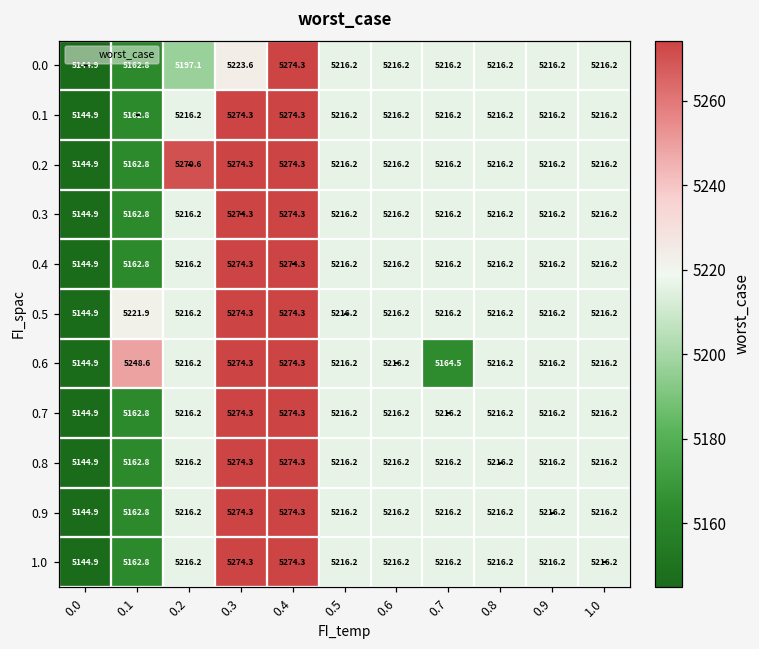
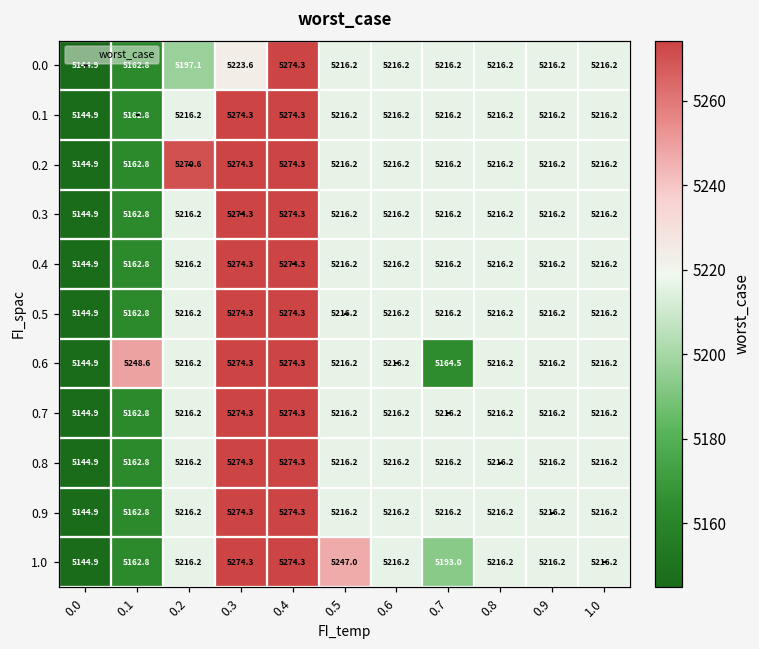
  {
    "0.0": {
      "0.2": 5197.1,
      "0.3": 5223.6,
      "0.4": 5274.3,
      "0.5": 5216.2,
      "0.6": 5216.2,
      "0.7": 5216.2,
      "0.8": 5216.2,
      "0.9": 5216.2,
      "1.0": 5216.2
    },
    "0.1": {
      "0.0": 5144.9,
      "0.2": 5216.2,
      "0.3": 5274.3,
      "0.4": 5274.3,
      "0.5": 5216.2,
      "0.6": 5216.2,
      "0.7": 5216.2,
      "0.8": 5216.2,
      "0.9": 5216.2,
      "1.0": 5216.2
    },
    "0.2": {
      "0.0": 5144.9,
      "0.1": 5162.8,
      "0.3": 5274.3,
      "0.4": 5274.3,
      "0.5": 5216.2,
      "0.6": 5216.2,
      "0.7": 5216.2,
      "0.8": 5216.2,
      "0.9": 5216.2,
      "1.0": 5216.2
    },
    "0.3": {
      "0.0": 5144.9,
      "0.1": 5162.8,
      "0.2": 5216.2,
      "0.4": 5274.3,
      "0.5": 5216.2,
      "0.6": 5216.2,
      "0.7": 5216.2,
      "0.8": 5216.2,
      "0.9": 5216.2,
      "1.0": 5216.2
    },
    "0.4": {
      "0.0": 5144.9,
      "0.1": 5162.8,
      "0.2": 5216.2,
      "0.3": 5274.3,
      "0.5": 5216.2,
      "0.6": 5216.2,
      "0.7": 5216.2,
      "0.8": 5216.2,
      "0.9": 5216.2,
      "1.0": 5216.2
    },
    "0.5": {
      "0.0": 5144.9,
-     "0.1": 5221.9,
+     "0.1": 5162.8,
      "0.2": 5216.2,
      "0.3": 5274.3,
      "0.4": 5274.3,
      "0.6": 5216.2,
      "0.7": 5216.2,
      "0.8": 5216.2,
      "0.9": 5216.2,
      "1.0": 5216.2
    },
    "0.6": {
      "0.0": 5144.9,
      "0.1": 5248.6,
      "0.2": 5216.2,
      "0.3": 5274.3,
      "0.4": 5274.3,
      "0.5": 5216.2,
      "0.7": 5164.5,
      "0.8": 5216.2,
      "0.9": 5216.2,
      "1.0": 5216.2
    },
    "0.7": {
      "0.0": 5144.9,
      "0.1": 5162.8,
      "0.2": 5216.2,
      "0.3": 5274.3,
      "0.4": 5274.3,
      "0.5": 5216.2,
      "0.6": 5216.2,
      "0.8": 5216.2,
      "0.9": 5216.2,
      "1.0": 5216.2
    },
    "0.8": {
      "0.0": 5144.9,
      "0.1": 5162.8,
      "0.2": 5216.2,
      "0.3": 5274.3,
      "0.4": 5274.3,
      "0.5": 5216.2,
      "0.6": 5216.2,
      "0.7": 5216.2,
      "0.9": 5216.2,
      "1.0": 5216.2
    },
    "0.9": {
      "0.0": 5144.9,
      "0.1": 5162.8,
      "0.2": 5216.2,
      "0.3": 5274.3,
      "0.4": 5274.3,
      "0.5": 5216.2,
      "0.6": 5216.2,
      "0.7": 5216.2,
      "0.8": 5216.2,
      "1.0": 5216.2
    },
    "1.0": {
      "0.0": 5144.9,
      "0.1": 5162.8,
      "0.2": 5216.2,
      "0.3": 5274.3,
      "0.4": 5274.3,
-     "0.5": 5216.2,
+     "0.5": 5247.0,
      "0.6": 5216.2,
-     "0.7": 5216.2,
+     "0.7": 5193.0,
      "0.8": 5216.2,
      "0.9": 5216.2
    }
  }
